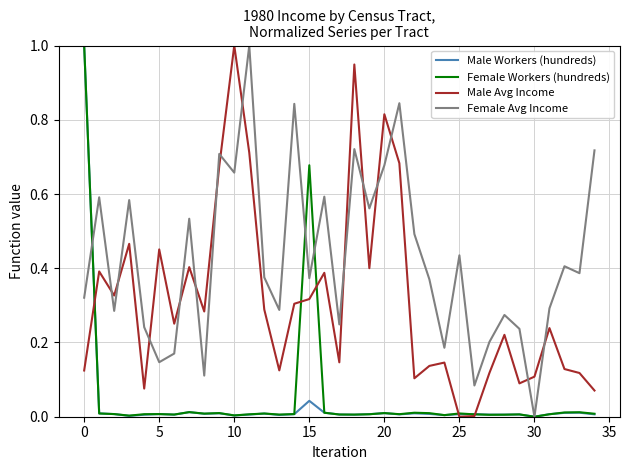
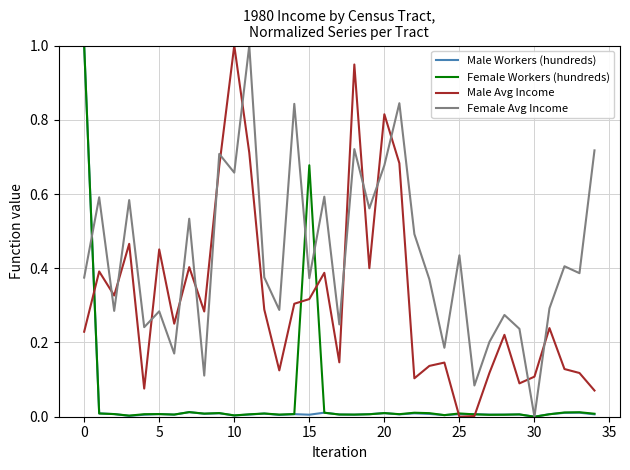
  {
    "Male Workers (hundreds)": {
-     "15": 0.04
+     "15": 0.01
    },
    "Female Workers (hundreds)": {
      "15": 0.68
    },
    "Male Avg Income": {
-     "0": 0.12,
+     "0": 0.23,
      "5": 0.45,
      "15": 0.32,
      "30": 0.11
    },
    "Female Avg Income": {
-     "0": 0.32,
-     "5": 0.15,
+     "0": 0.37,
+     "5": 0.28,
      "15": 0.37,
      "25": 0.43
    }
  }
